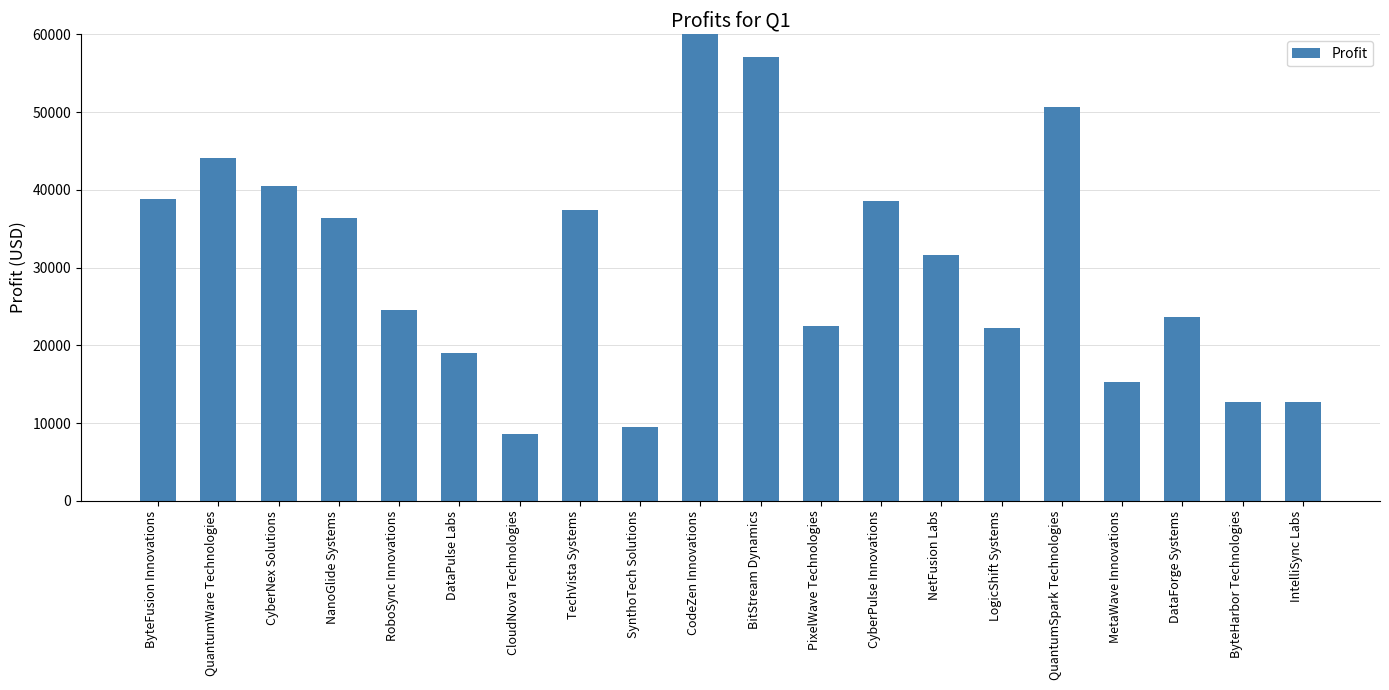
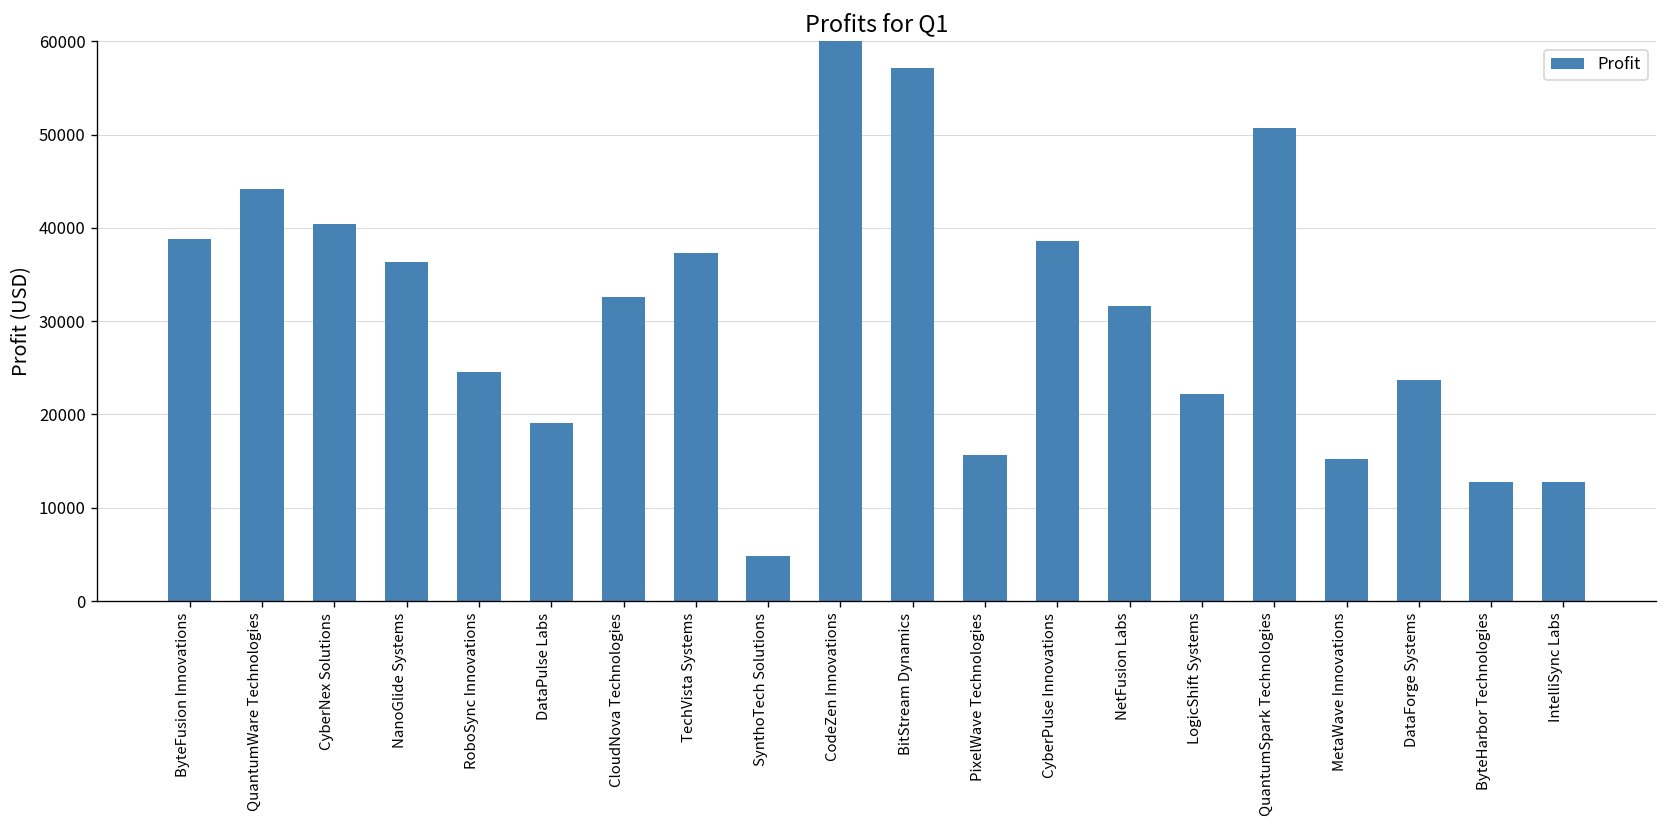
  {
    "ByteFusion Innovations": 39000,
    "QuantumWare Technologies": 44000,
    "CyberNex Solutions": 40000,
    "NanoGlide Systems": 36000,
    "RoboSync Innovations": 25000,
    "DataPulse Labs": 19000,
-   "CloudNova Technologies": 9000,
+   "CloudNova Technologies": 33000,
    "TechVista Systems": 37000,
-   "SynthoTech Solutions": 10000,
+   "SynthoTech Solutions": 5000,
    "BitStream Dynamics": 57000,
-   "PixelWave Technologies": 22000,
+   "PixelWave Technologies": 16000,
    "CyberPulse Innovations": 39000,
    "NetFusion Labs": 32000,
    "LogicShift Systems": 22000,
    "QuantumSpark Technologies": 51000,
    "MetaWave Innovations": 15000,
    "DataForge Systems": 24000,
    "ByteHarbor Technologies": 13000,
    "IntelliSync Labs": 13000
  }
